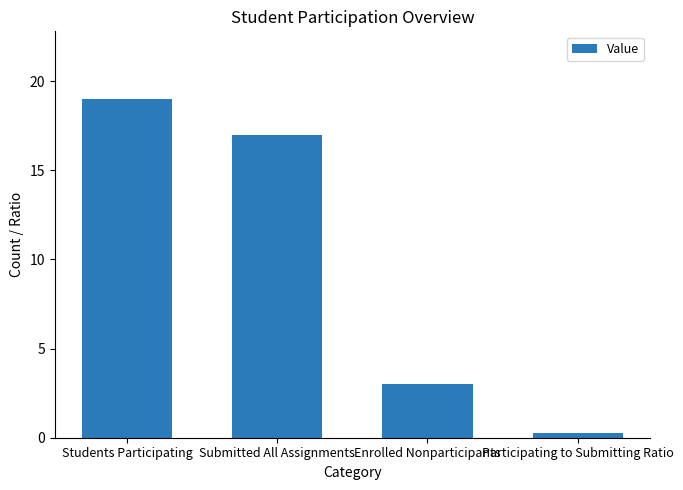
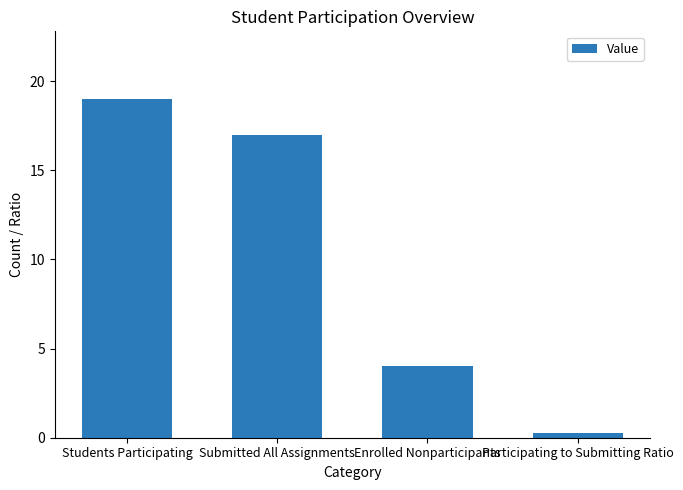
  {
    "Students Participating": 19,
    "Submitted All Assignments": 17,
-   "Enrolled Nonparticipants": 3,
+   "Enrolled Nonparticipants": 4,
    "Participating to Submitting Ratio": 0.3
  }
